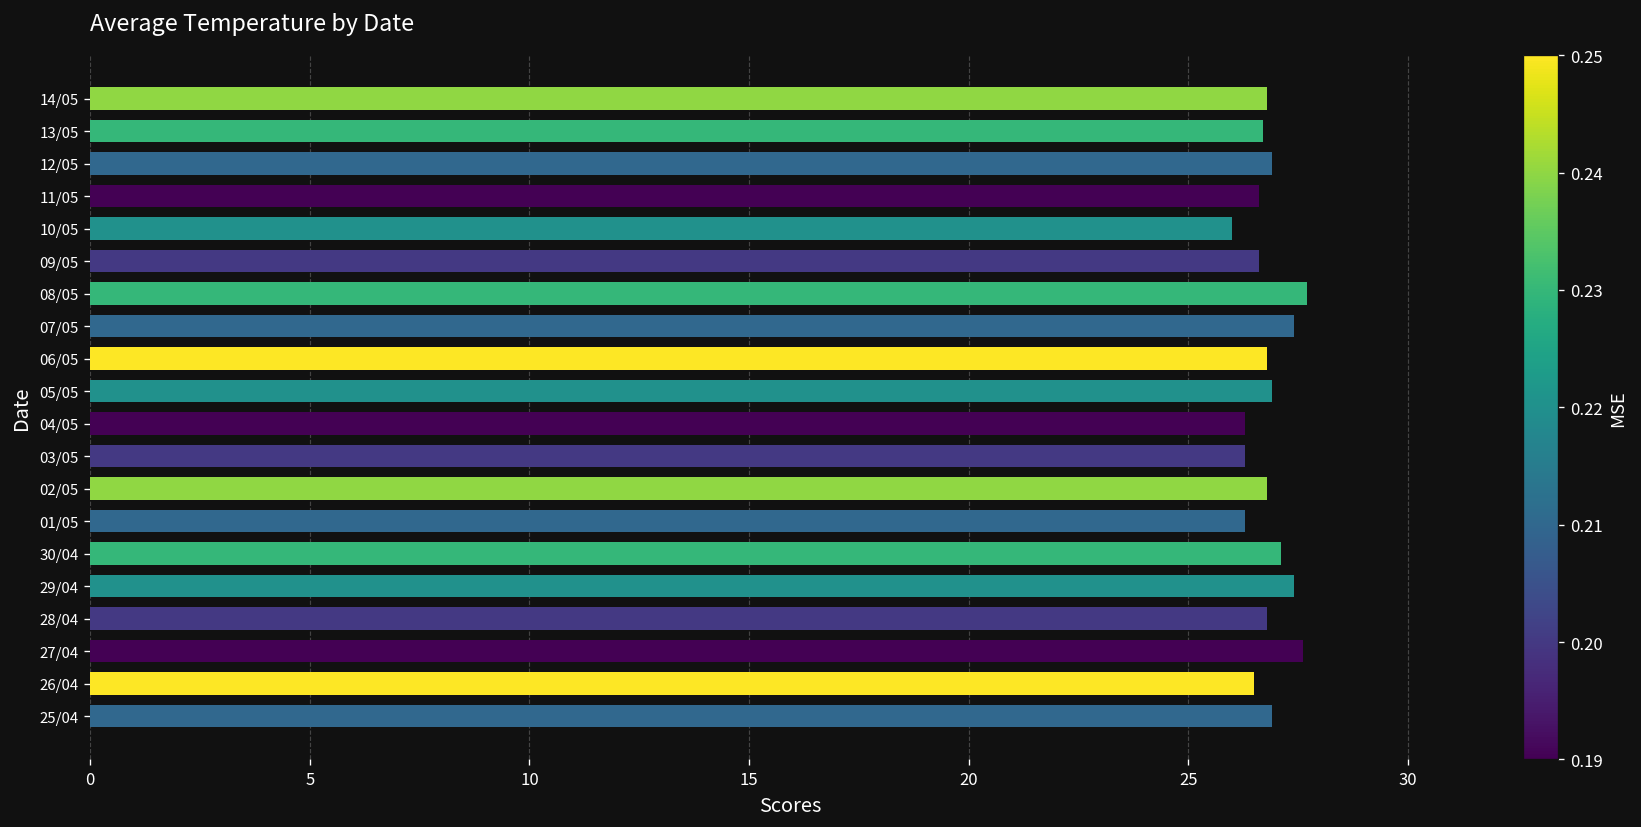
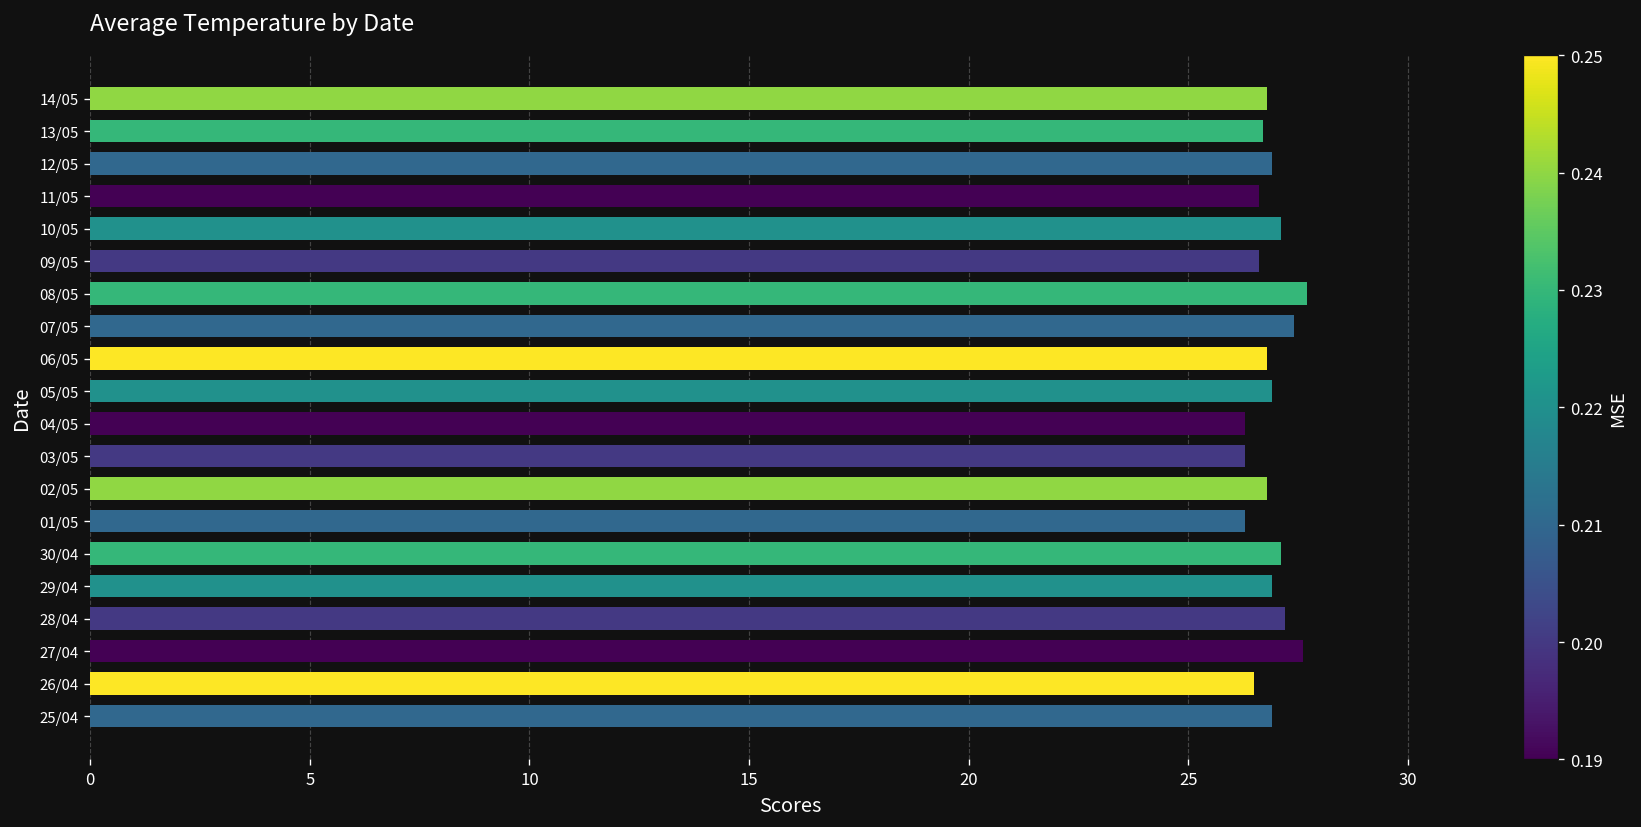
  {
    "14/05": 26.8,
    "13/05": 26.7,
    "12/05": 26.9,
    "11/05": 26.6,
-   "10/05": 26.0,
+   "10/05": 27.1,
    "09/05": 26.6,
    "08/05": 27.7,
    "07/05": 27.4,
    "06/05": 26.8,
    "05/05": 26.9,
    "04/05": 26.3,
    "03/05": 26.3,
    "02/05": 26.8,
    "01/05": 26.3,
    "30/04": 27.1,
-   "29/04": 27.4,
-   "28/04": 26.8,
+   "29/04": 26.9,
+   "28/04": 27.2,
    "27/04": 27.6,
    "26/04": 26.5,
    "25/04": 26.9
  }
